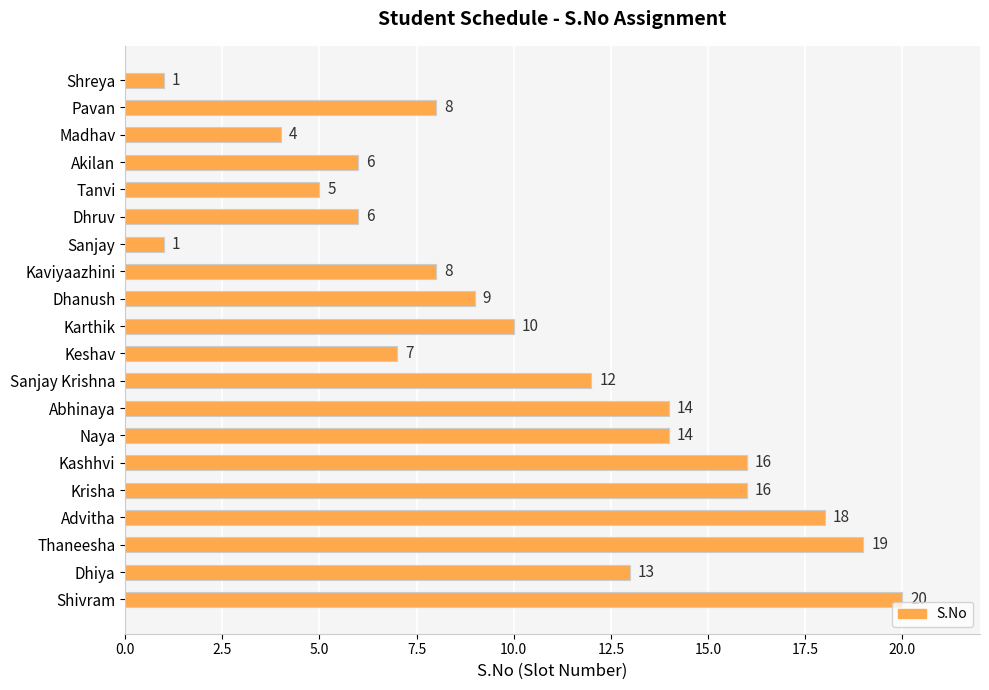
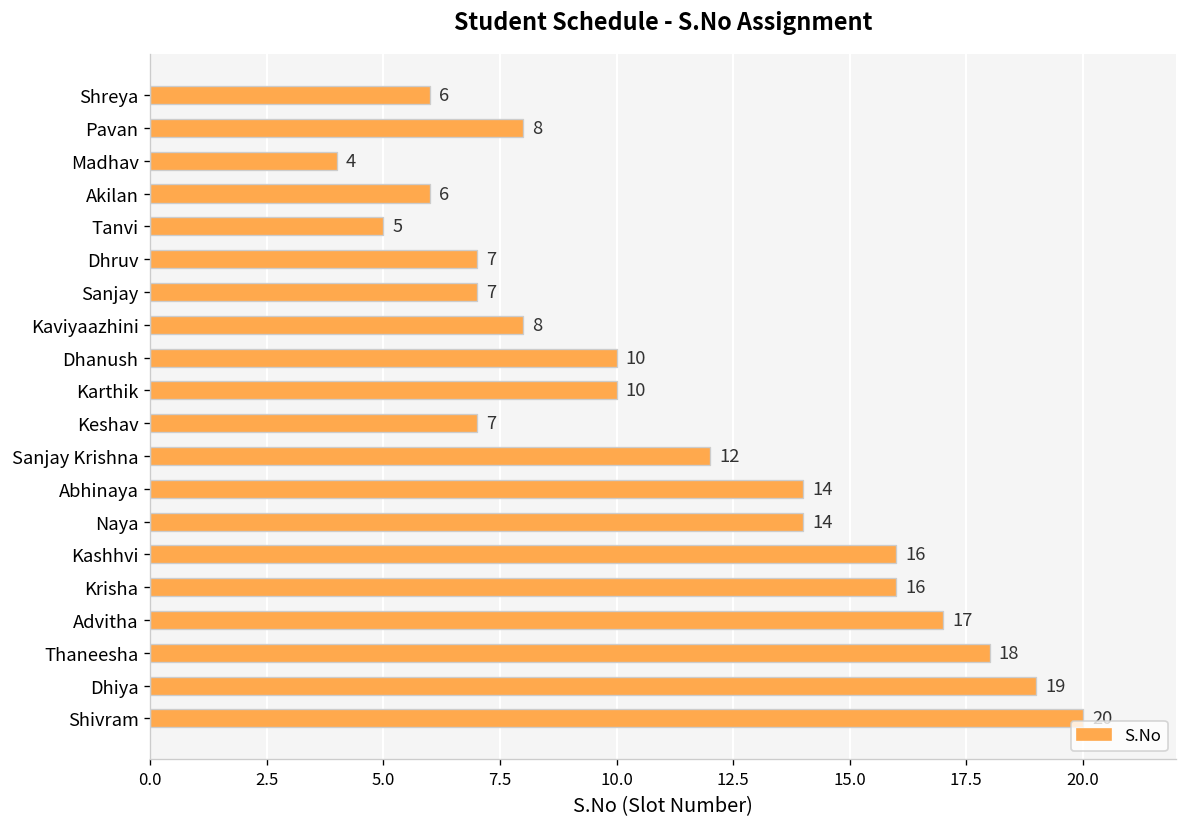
  {
-   "Shreya": 1,
+   "Shreya": 6,
    "Pavan": 8,
    "Madhav": 4,
    "Akilan": 6,
    "Tanvi": 5,
-   "Dhruv": 6,
-   "Sanjay": 1,
+   "Dhruv": 7,
+   "Sanjay": 7,
    "Kaviyaazhini": 8,
-   "Dhanush": 9,
+   "Dhanush": 10,
    "Karthik": 10,
    "Keshav": 7,
    "Sanjay Krishna": 12,
    "Abhinaya": 14,
    "Naya": 14,
    "Kashhvi": 16,
    "Krisha": 16,
-   "Advitha": 18,
-   "Thaneesha": 19,
-   "Dhiya": 13
+   "Advitha": 17,
+   "Thaneesha": 18,
+   "Dhiya": 19
  }
